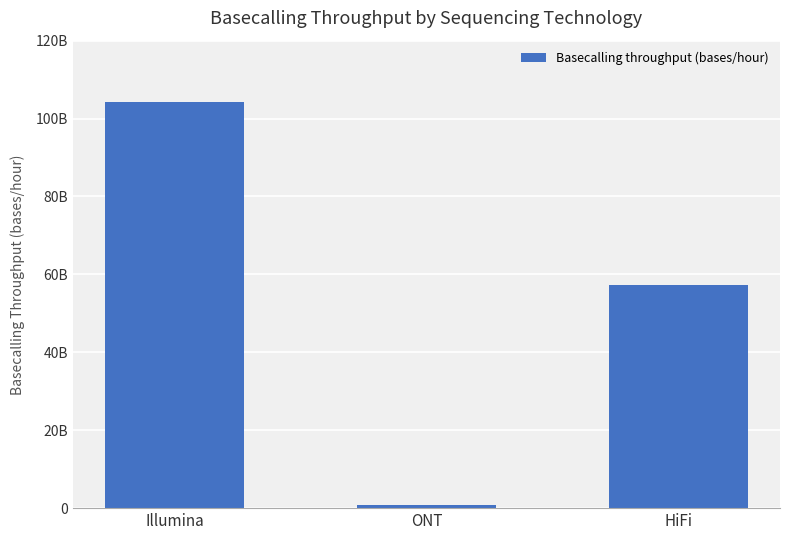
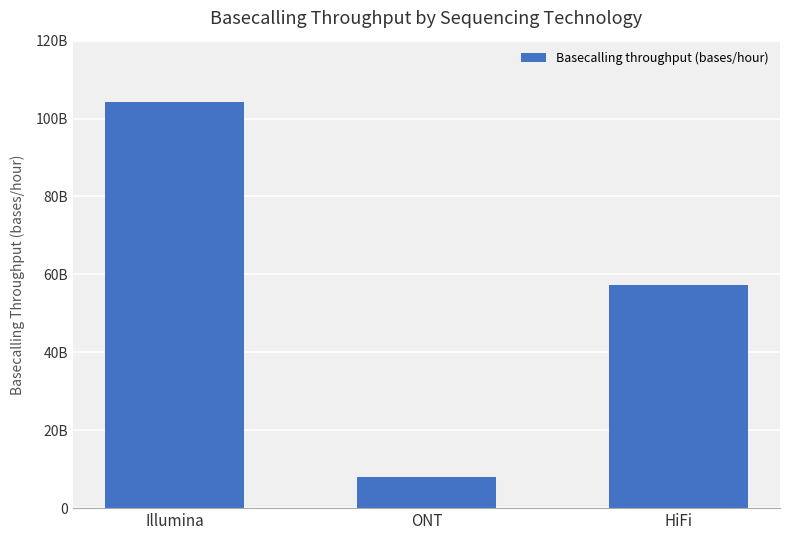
  {
    "Illumina": 104000000000,
-   "ONT": 1000000000,
+   "ONT": 8000000000,
    "HiFi": 57000000000
  }
